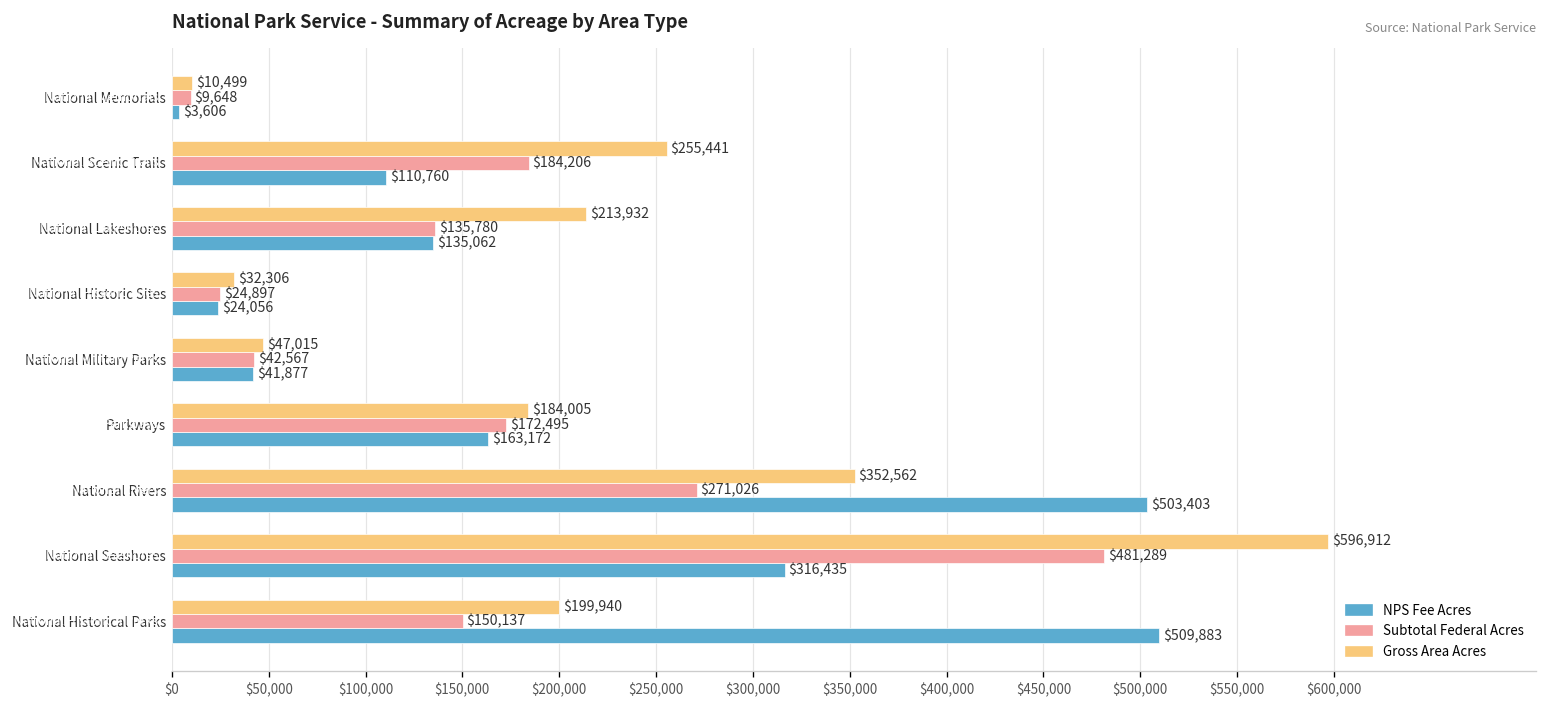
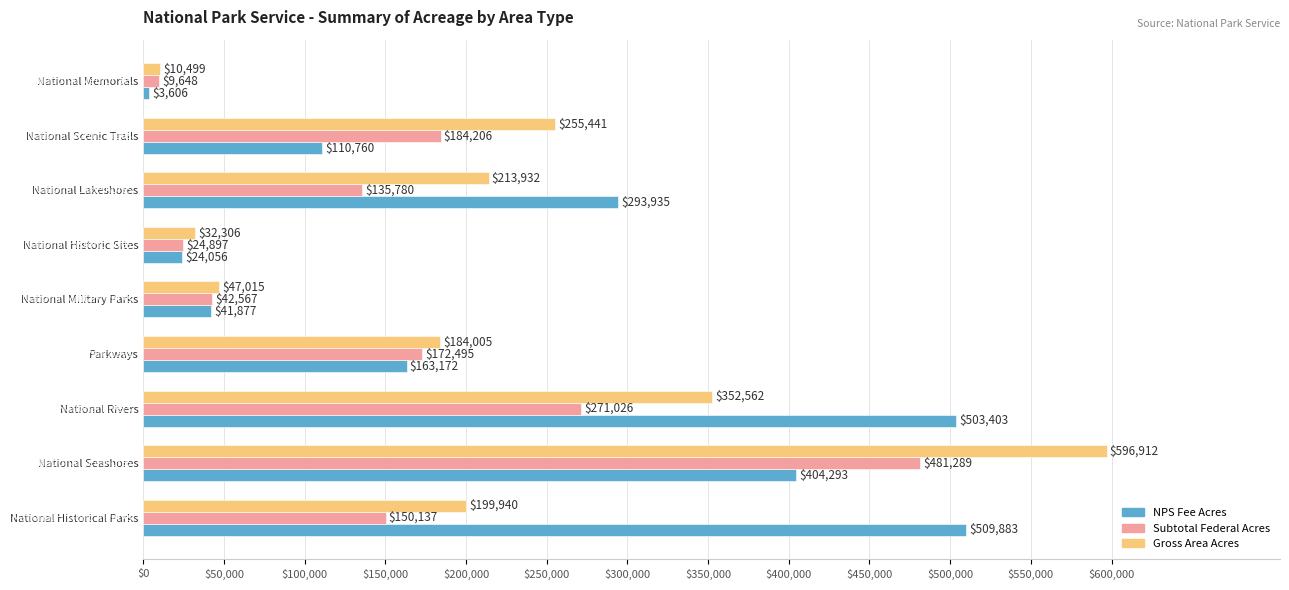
  {
    "NPS Fee Acres": {
      "National Memorials": "$3,606",
      "National Scenic Trails": "$110,760",
-     "National Lakeshores": "$135,062",
+     "National Lakeshores": "$293,935",
      "National Historic Sites": "$24,056",
      "National Military Parks": "$41,877",
      "Parkways": "$163,172",
      "National Rivers": "$503,403",
-     "National Seashores": "$316,435",
+     "National Seashores": "$404,293",
      "National Historical Parks": "$509,883"
    }
  }
